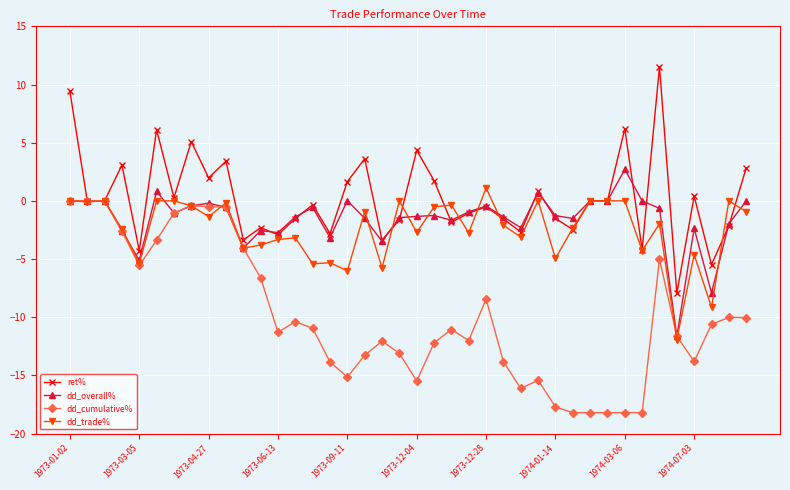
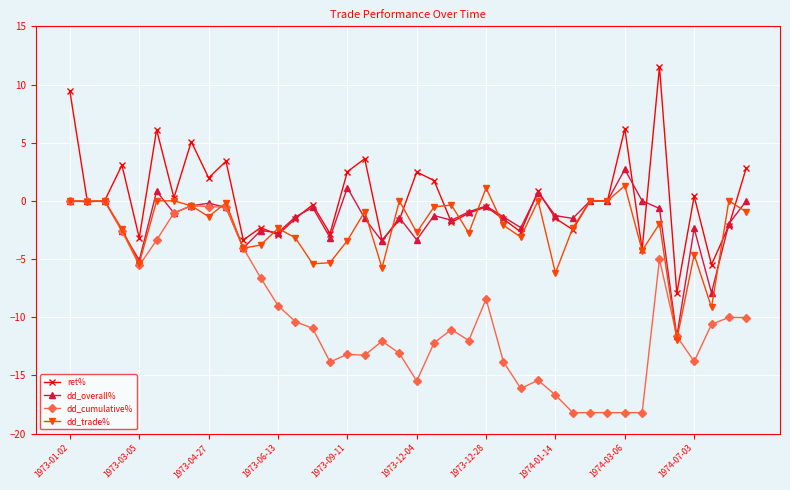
  {
    "ret%": {
      "1973-01-02": 9.4,
-     "1973-03-05": -4.3,
+     "1973-03-05": -3.2,
      "1973-04-27": 2.0,
-     "1973-09-11": 1.7,
-     "1973-12-04": 4.3,
+     "1973-09-11": 2.5,
+     "1973-12-04": 2.5,
      "1974-01-14": -1.5,
      "1974-03-06": 6.2,
      "1974-07-03": 0.4
    },
    "dd_overall%": {
      "1973-03-05": -5.1,
      "1973-04-27": -0.2,
-     "1973-09-11": 0.0,
-     "1973-12-04": -1.3,
+     "1973-09-11": 1.1,
+     "1973-12-04": -3.4,
      "1974-01-14": -1.3,
      "1974-03-06": 2.7,
      "1974-07-03": -2.4
    },
    "dd_cumulative%": {
      "1973-04-27": -0.5,
-     "1973-06-13": -11.3,
-     "1973-09-11": -15.2,
+     "1973-06-13": -9.0,
+     "1973-09-11": -13.2,
      "1973-12-04": -15.5,
      "1973-12-28": -8.4,
-     "1974-01-14": -17.7,
+     "1974-01-14": -16.7,
      "1974-03-06": -18.2,
      "1974-07-03": -13.8
    },
    "dd_trade%": {
      "1973-04-27": -1.4,
-     "1973-06-13": -3.3,
-     "1973-09-11": -6.0,
+     "1973-06-13": -2.4,
+     "1973-09-11": -3.4,
      "1973-12-04": -2.7,
      "1973-12-28": 1.1,
-     "1974-01-14": -5.0,
-     "1974-03-06": 0.0,
+     "1974-01-14": -6.2,
+     "1974-03-06": 1.3,
      "1974-07-03": -4.6
    }
  }
